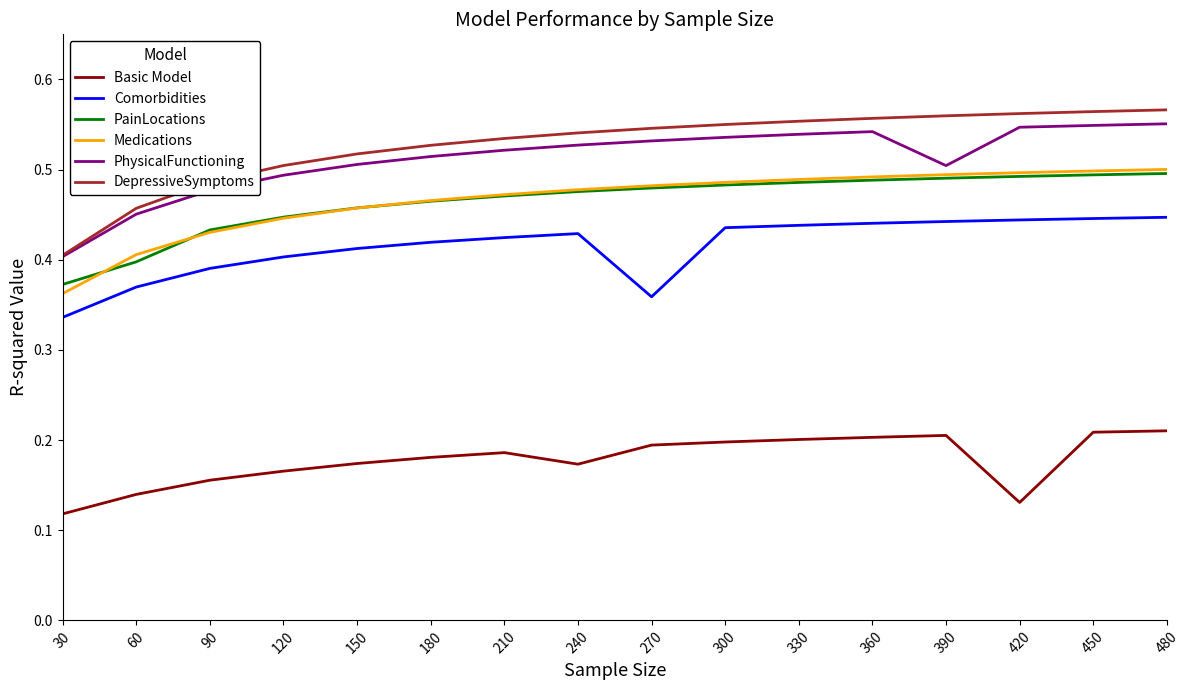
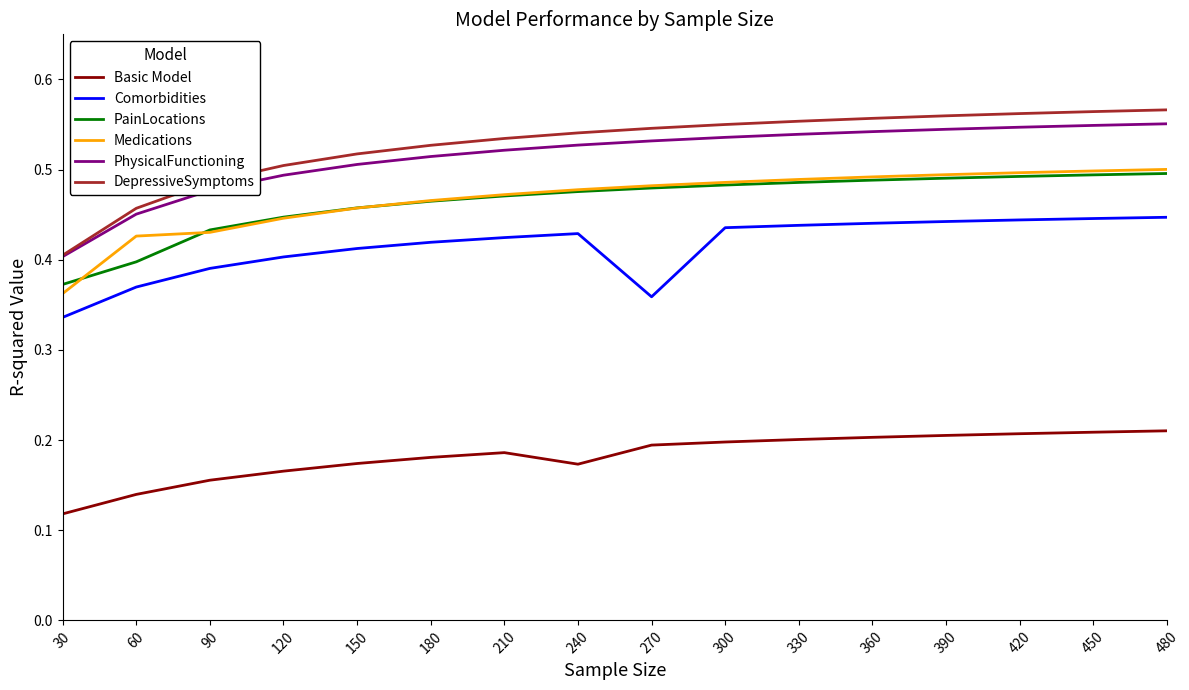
  {
    "Basic Model": {
      "30": 0.12,
      "60": 0.14,
      "90": 0.16,
      "120": 0.17,
      "150": 0.17,
      "180": 0.18,
      "210": 0.19,
      "240": 0.17,
      "270": 0.19,
      "300": 0.20,
      "330": 0.20,
      "360": 0.20,
      "390": 0.21,
-     "420": 0.13,
+     "420": 0.21,
      "450": 0.21,
      "480": 0.21
    },
    "Comorbidities": {
      "30": 0.34,
      "60": 0.37,
      "90": 0.39,
      "120": 0.40,
      "150": 0.41,
      "180": 0.42,
      "210": 0.42,
      "240": 0.43,
      "270": 0.36,
      "300": 0.44,
      "330": 0.44,
      "360": 0.44,
      "390": 0.44,
      "420": 0.44,
      "450": 0.45,
      "480": 0.45
    },
    "PainLocations": {
      "30": 0.37,
      "60": 0.40,
      "300": 0.48,
      "330": 0.49,
      "360": 0.49,
      "390": 0.49,
      "420": 0.49,
      "450": 0.49,
      "480": 0.50
    },
    "Medications": {
      "30": 0.36,
-     "60": 0.41,
+     "60": 0.43,
      "300": 0.49,
      "330": 0.49,
      "360": 0.49,
      "390": 0.49,
      "420": 0.50,
      "450": 0.50,
      "480": 0.50
    },
    "PhysicalFunctioning": {
      "60": 0.45,
      "120": 0.49,
      "150": 0.51,
      "180": 0.51,
      "210": 0.52,
      "240": 0.53,
      "270": 0.53,
      "300": 0.54,
      "330": 0.54,
      "360": 0.54,
-     "390": 0.50,
+     "390": 0.54,
      "420": 0.55,
      "450": 0.55,
      "480": 0.55
    },
    "DepressiveSymptoms": {
      "60": 0.46,
      "120": 0.50,
      "150": 0.52,
      "180": 0.53,
      "210": 0.53,
      "240": 0.54,
      "270": 0.55,
      "300": 0.55,
      "330": 0.55,
      "360": 0.56,
      "390": 0.56,
      "420": 0.56,
      "450": 0.56,
      "480": 0.57
    }
  }
